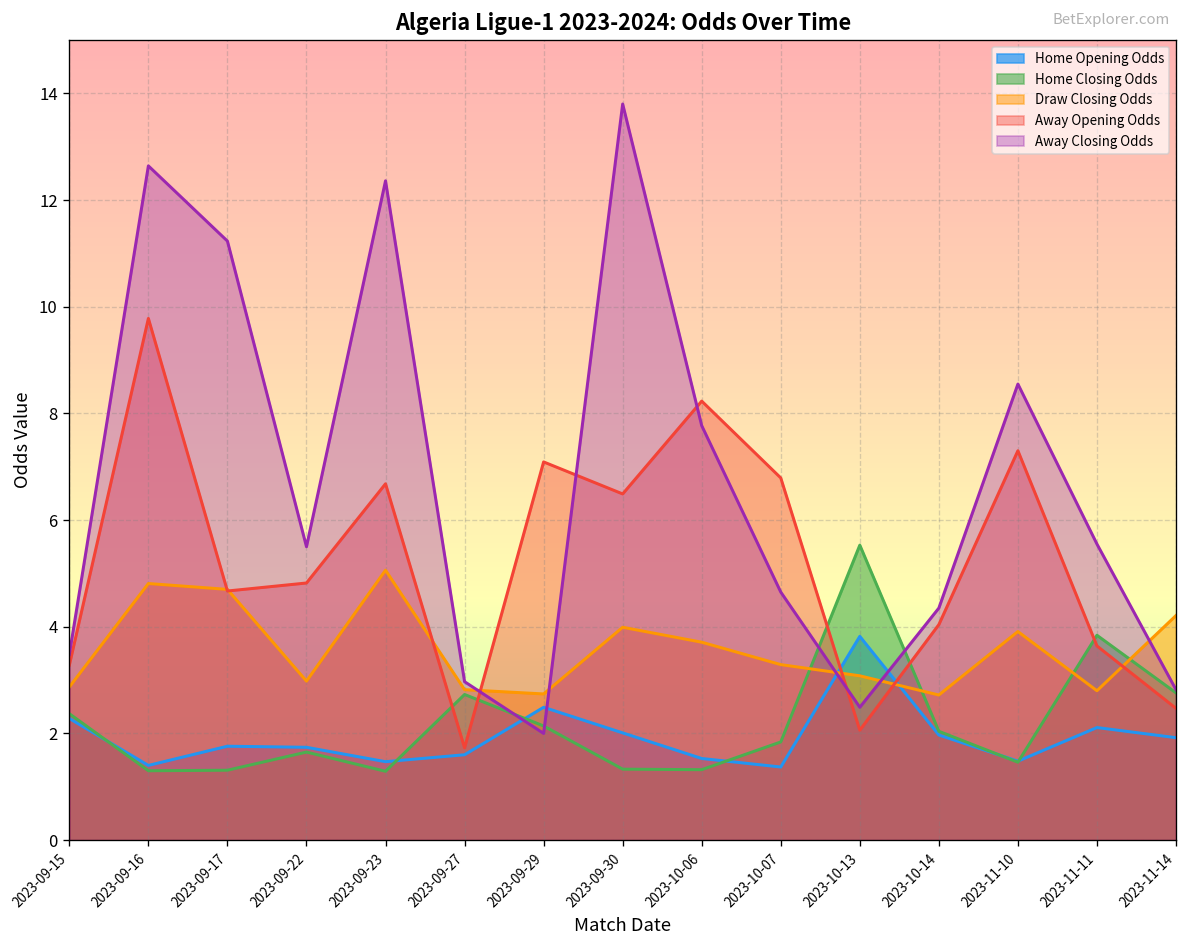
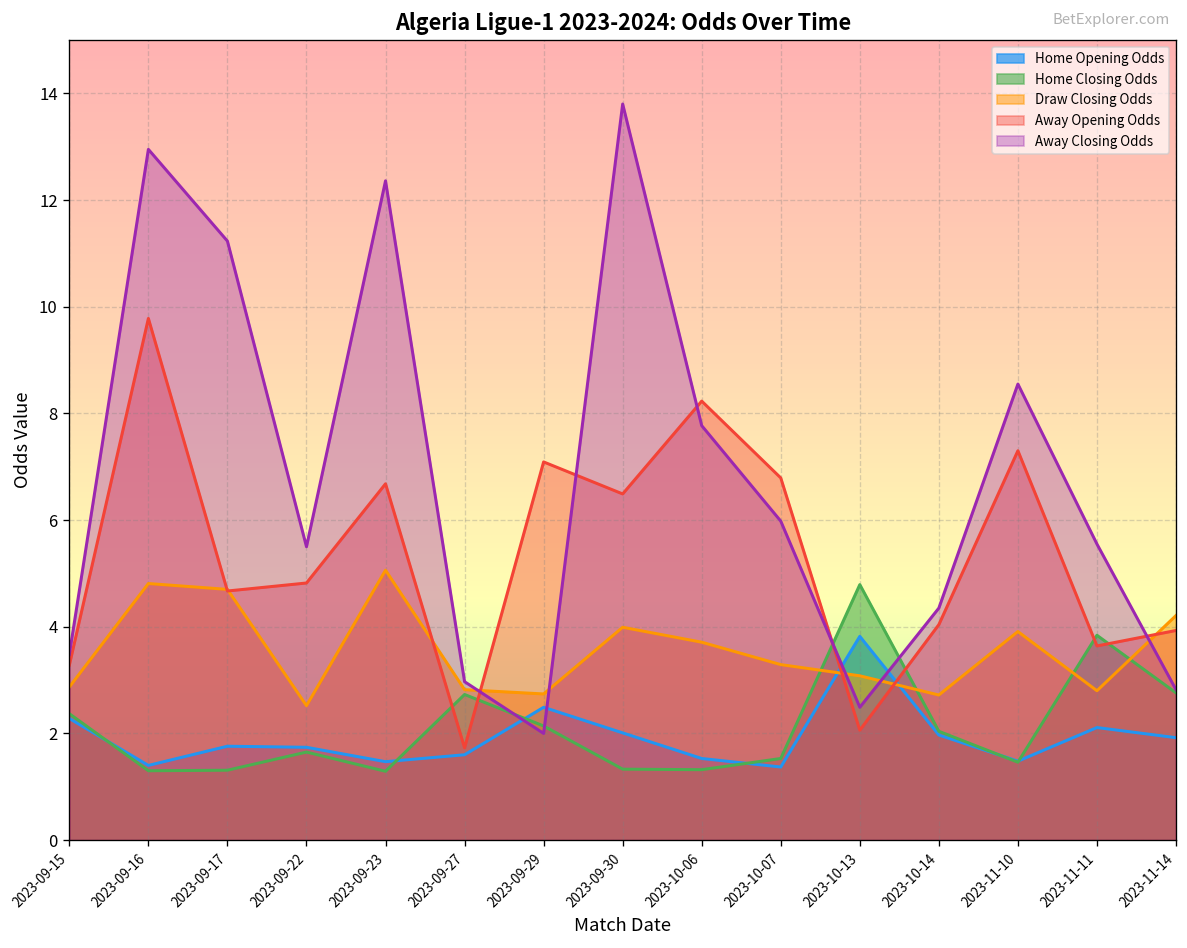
  {
    "Home Opening Odds": {
      "2023-09-15": 2.3,
      "2023-09-16": 1.4,
      "2023-09-17": 1.8,
      "2023-09-22": 1.7,
      "2023-09-23": 1.5,
      "2023-09-27": 1.6,
      "2023-09-29": 2.5,
      "2023-09-30": 2.0,
      "2023-10-06": 1.5,
      "2023-10-07": 1.4,
      "2023-10-13": 3.8,
      "2023-10-14": 2.0,
      "2023-11-11": 2.1,
      "2023-11-14": 1.9
    },
    "Home Closing Odds": {
      "2023-09-15": 2.4,
      "2023-09-16": 1.3,
      "2023-09-17": 1.3,
      "2023-09-22": 1.7,
      "2023-09-23": 1.3,
      "2023-09-27": 2.7,
      "2023-09-29": 2.1,
      "2023-09-30": 1.3,
      "2023-10-06": 1.3,
-     "2023-10-07": 1.8,
-     "2023-10-13": 5.5,
+     "2023-10-07": 1.5,
+     "2023-10-13": 4.8,
      "2023-10-14": 2.0,
      "2023-11-11": 3.8,
      "2023-11-14": 2.8
    },
    "Draw Closing Odds": {
      "2023-09-15": 2.9,
      "2023-09-16": 4.8,
-     "2023-09-22": 3.0,
+     "2023-09-22": 2.5,
      "2023-09-23": 5.1,
      "2023-09-27": 2.8,
      "2023-09-29": 2.7,
      "2023-09-30": 4.0,
      "2023-10-06": 3.7,
      "2023-10-07": 3.3,
      "2023-10-13": 3.1,
      "2023-10-14": 2.7,
      "2023-11-10": 3.9,
      "2023-11-11": 2.8,
      "2023-11-14": 4.2
    },
    "Away Opening Odds": {
      "2023-09-15": 3.3,
      "2023-09-16": 9.8,
      "2023-09-22": 4.8,
      "2023-09-23": 6.7,
      "2023-09-27": 1.7,
      "2023-09-29": 7.1,
      "2023-09-30": 6.5,
      "2023-10-06": 8.2,
      "2023-10-07": 6.8,
      "2023-10-13": 2.1,
      "2023-10-14": 4.0,
      "2023-11-10": 7.3,
      "2023-11-11": 3.6,
-     "2023-11-14": 2.5
+     "2023-11-14": 3.9
    },
    "Away Closing Odds": {
      "2023-09-15": 3.5,
-     "2023-09-16": 12.6,
+     "2023-09-16": 13.0,
      "2023-09-17": 11.2,
      "2023-09-22": 5.5,
      "2023-09-23": 12.4,
      "2023-09-27": 3.0,
      "2023-09-29": 2.0,
      "2023-09-30": 13.8,
      "2023-10-06": 7.8,
-     "2023-10-07": 4.7,
+     "2023-10-07": 6.0,
      "2023-10-13": 2.5,
      "2023-10-14": 4.4,
      "2023-11-10": 8.6,
      "2023-11-11": 5.6,
      "2023-11-14": 2.8
    }
  }
